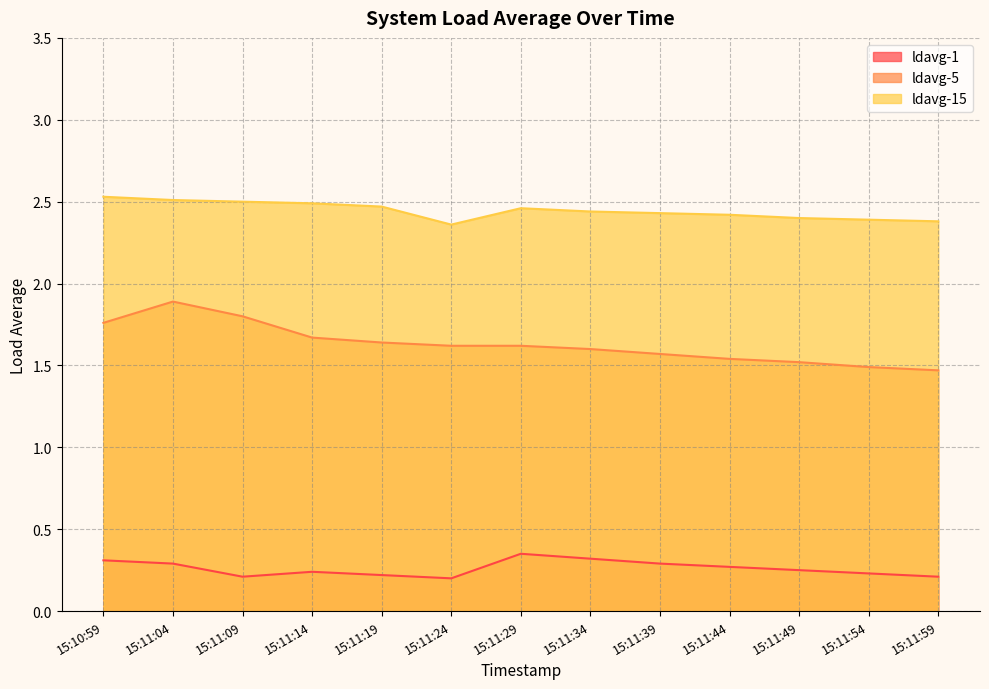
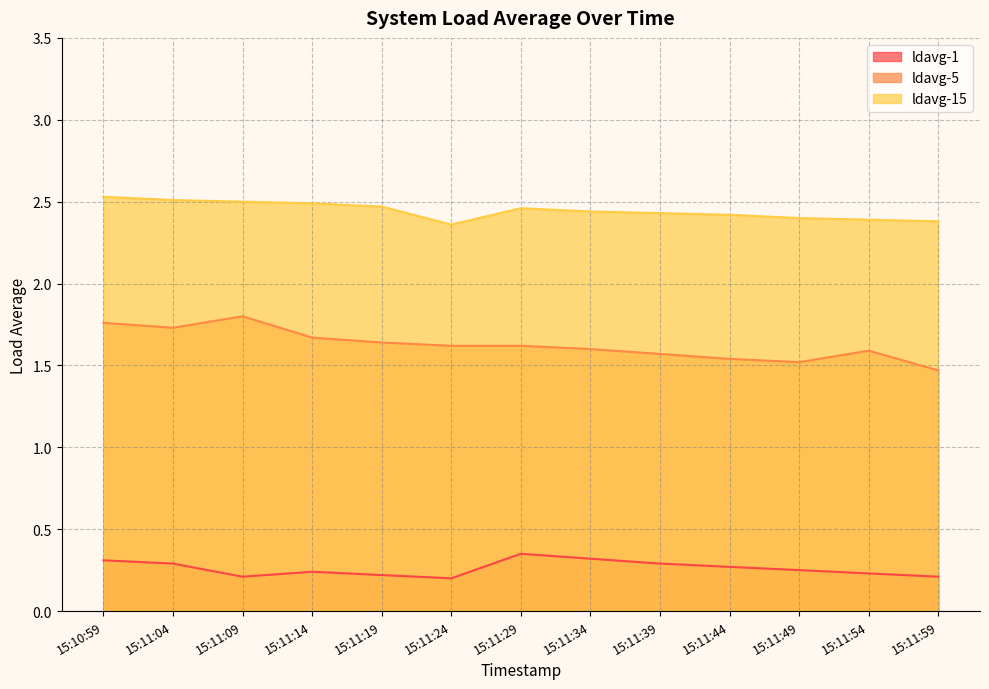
  {
    "ldavg-1": {
      "15:10:59": 0.31,
      "15:11:04": 0.29,
      "15:11:09": 0.21,
      "15:11:14": 0.24,
      "15:11:19": 0.22,
      "15:11:24": 0.20,
      "15:11:29": 0.35,
      "15:11:34": 0.32,
      "15:11:39": 0.29,
      "15:11:44": 0.27,
      "15:11:49": 0.25,
      "15:11:54": 0.23,
      "15:11:59": 0.21
    },
    "ldavg-5": {
      "15:10:59": 1.76,
-     "15:11:04": 1.89,
+     "15:11:04": 1.73,
      "15:11:09": 1.80,
      "15:11:14": 1.67,
      "15:11:19": 1.64,
      "15:11:24": 1.62,
      "15:11:29": 1.62,
      "15:11:34": 1.60,
      "15:11:39": 1.57,
      "15:11:44": 1.54,
      "15:11:49": 1.52,
-     "15:11:54": 1.49,
+     "15:11:54": 1.59,
      "15:11:59": 1.47
    },
    "ldavg-15": {
      "15:10:59": 2.53,
      "15:11:04": 2.51,
      "15:11:09": 2.50,
      "15:11:14": 2.49,
      "15:11:19": 2.47,
      "15:11:24": 2.36,
      "15:11:29": 2.46,
      "15:11:34": 2.44,
      "15:11:39": 2.43,
      "15:11:44": 2.42,
      "15:11:49": 2.40,
      "15:11:54": 2.39,
      "15:11:59": 2.38
    }
  }
